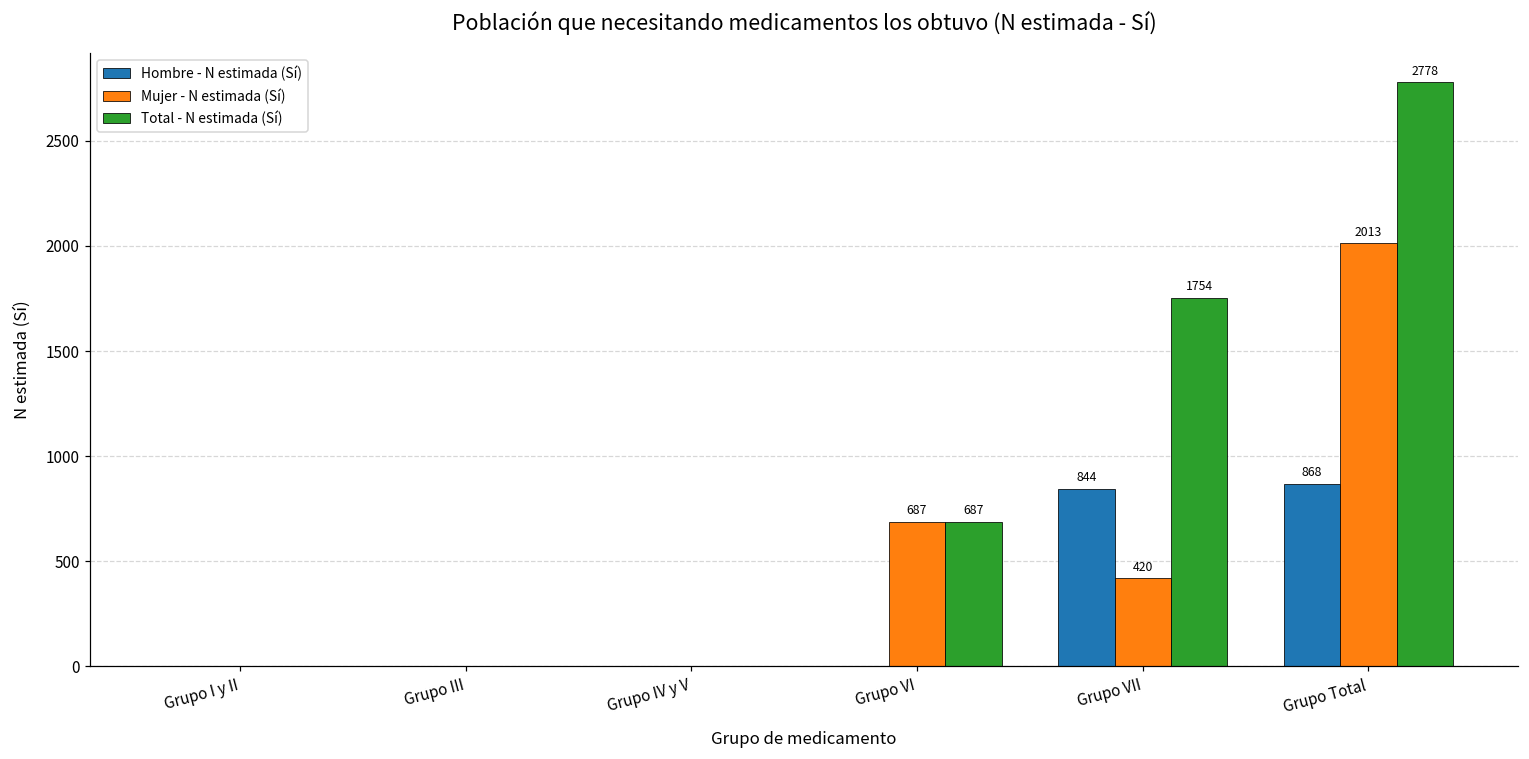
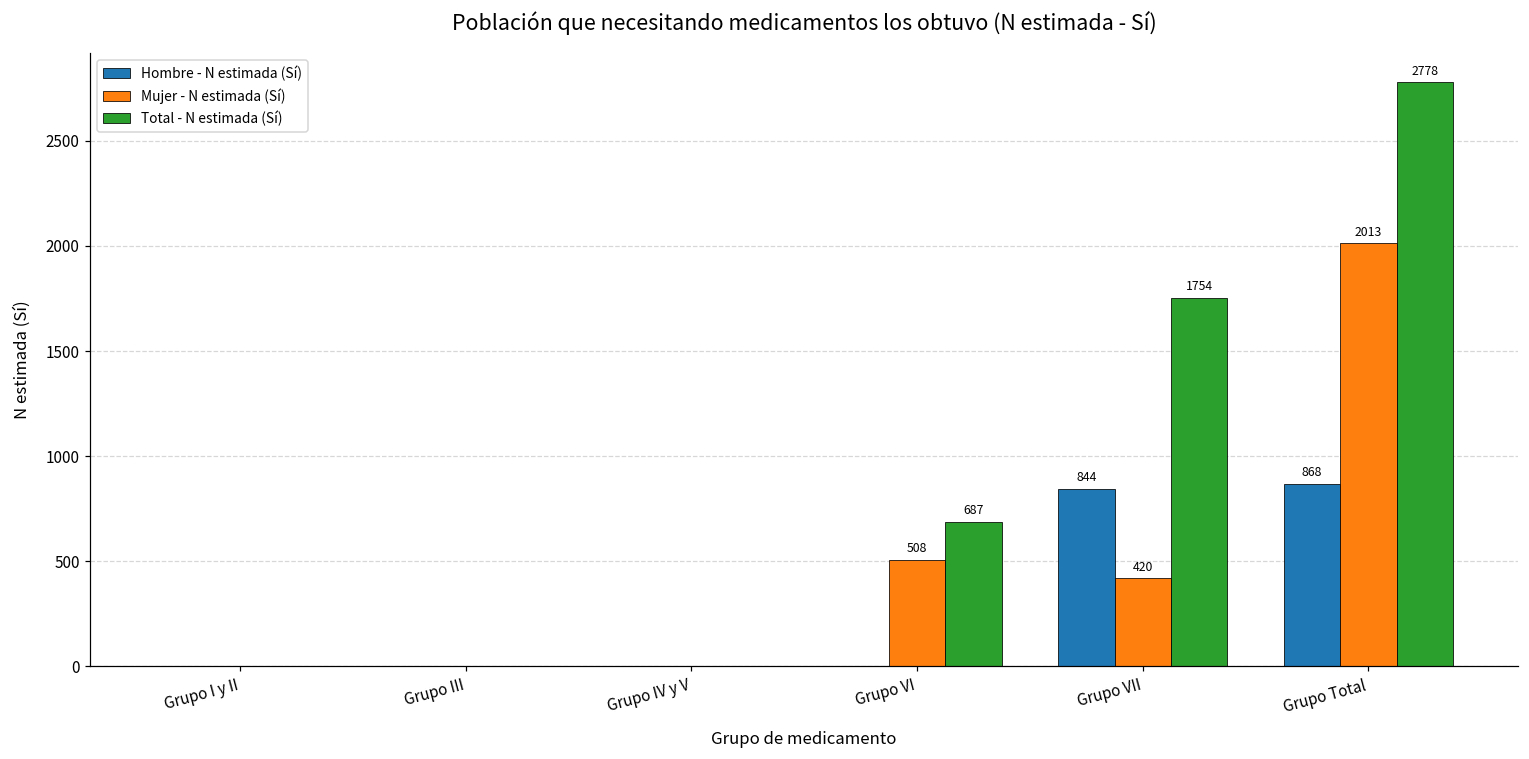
  {
    "Hombre - N estimada (Sí)": {
      "Grupo VII": 844,
      "Grupo Total": 868
    },
    "Mujer - N estimada (Sí)": {
-     "Grupo VI": 687,
+     "Grupo VI": 508,
      "Grupo VII": 420,
      "Grupo Total": 2013
    },
    "Total - N estimada (Sí)": {
      "Grupo VI": 687,
      "Grupo VII": 1754,
      "Grupo Total": 2778
    }
  }
